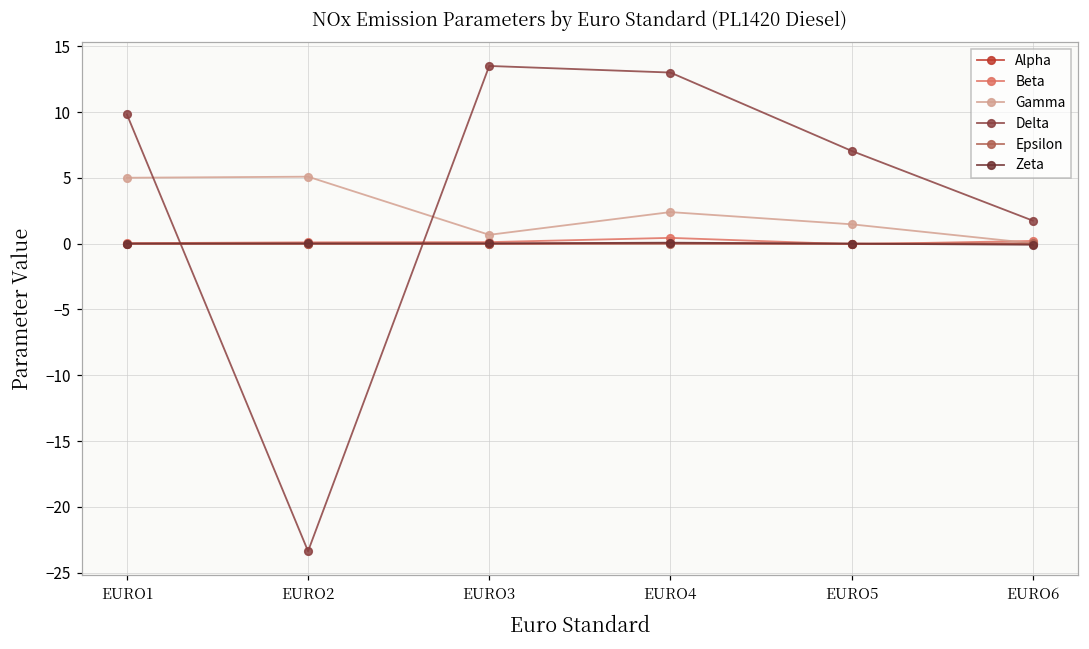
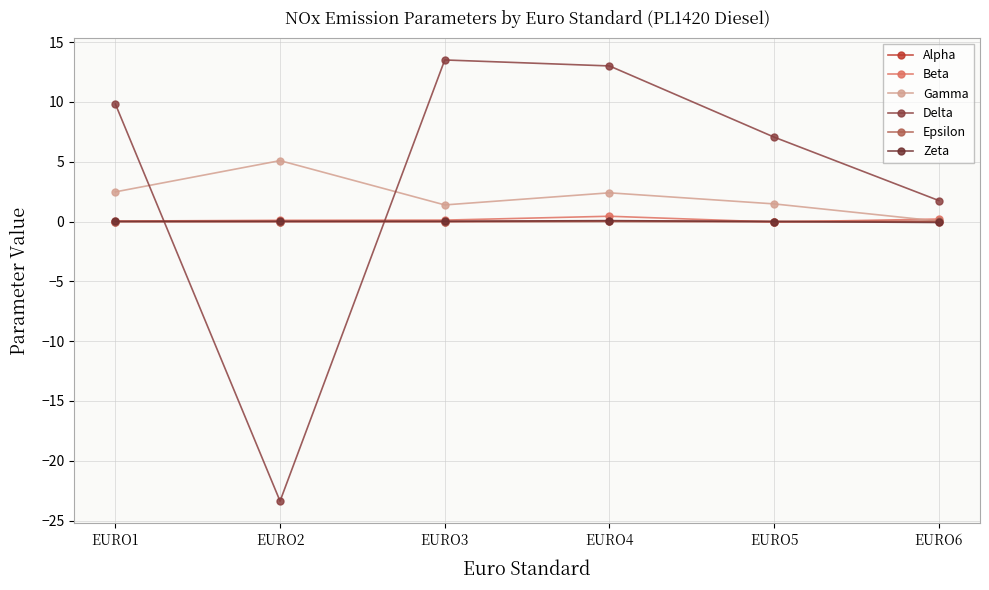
  {
    "Gamma": {
-     "EURO1": 5.0,
+     "EURO1": 2.5,
      "EURO2": 5.1,
-     "EURO3": 0.7,
+     "EURO3": 1.4,
      "EURO4": 2.4,
      "EURO5": 1.5
    }
  }
